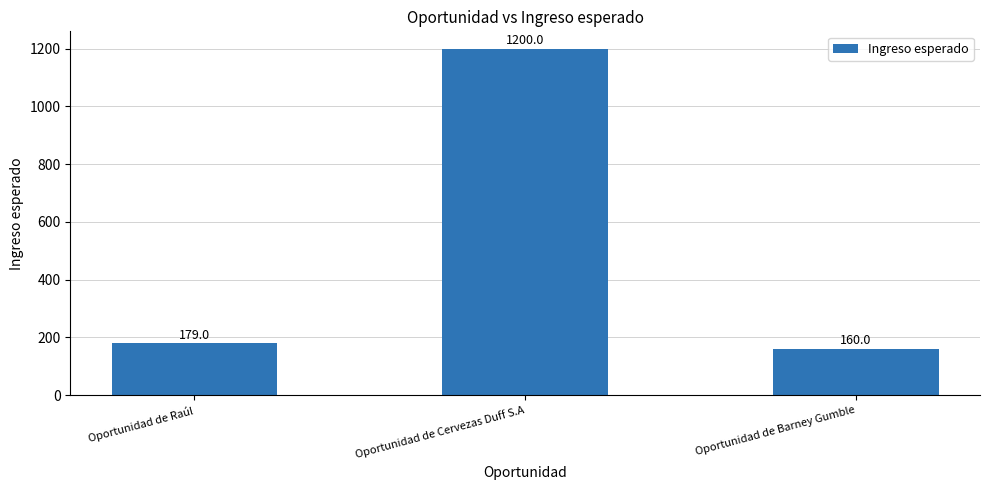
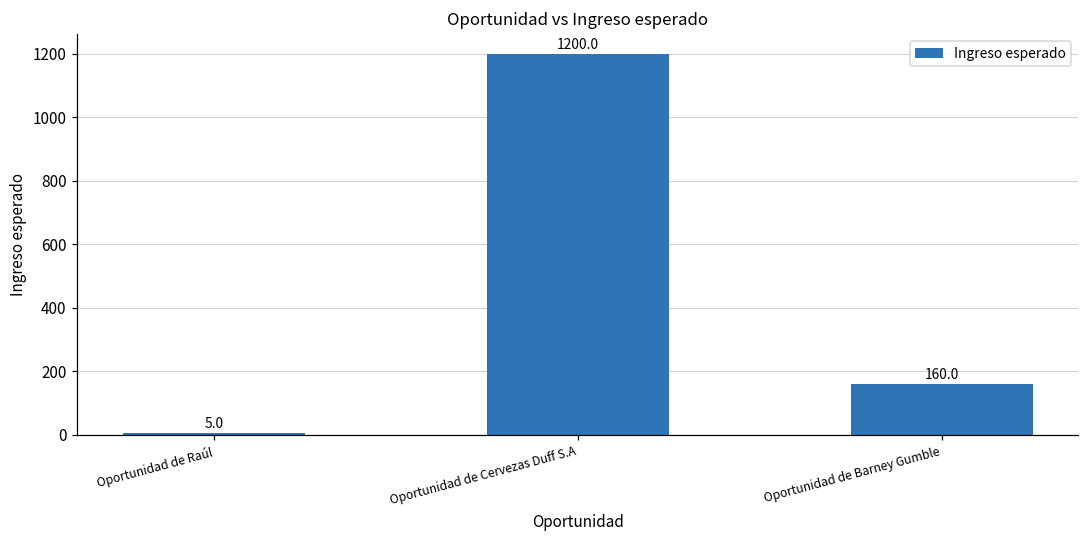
  {
-   "Oportunidad de Raúl": 179.0,
+   "Oportunidad de Raúl": 5.0,
    "Oportunidad de Cervezas Duff S.A": 1200.0,
    "Oportunidad de Barney Gumble": 160.0
  }
